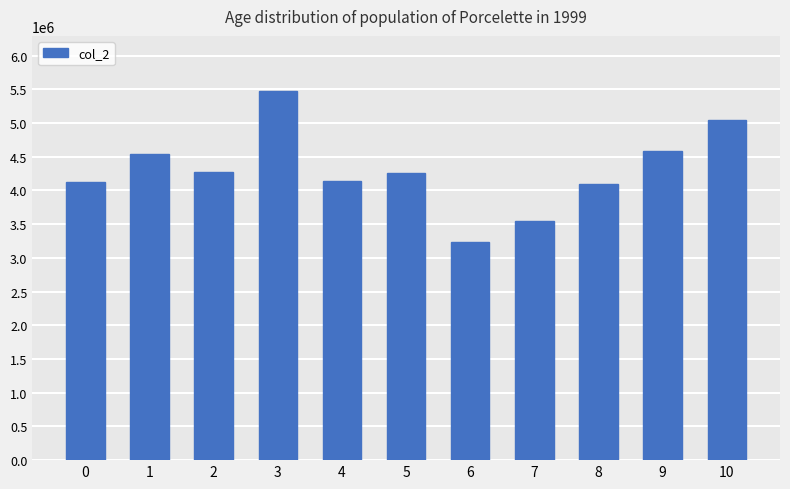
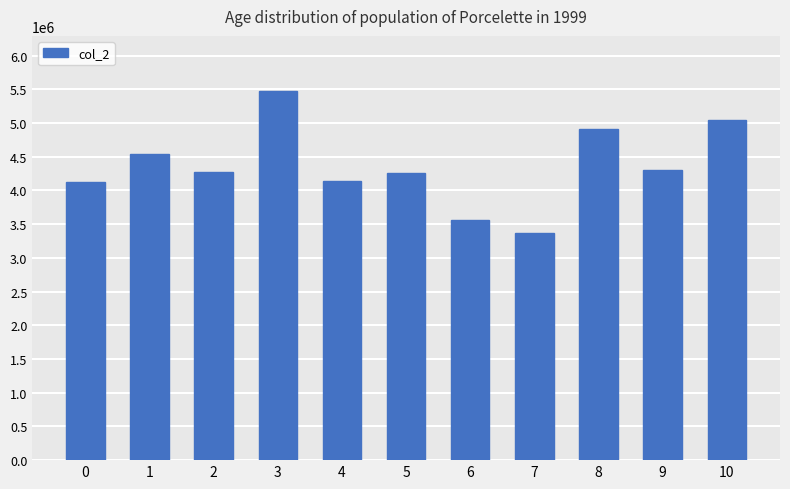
  {
    "0": 4100000,
    "1": 4500000,
    "2": 4300000,
    "3": 5500000,
    "4": 4100000,
    "5": 4300000,
-   "6": 3200000,
-   "7": 3600000,
-   "8": 4100000,
-   "9": 4600000,
+   "6": 3600000,
+   "7": 3400000,
+   "8": 4900000,
+   "9": 4300000,
    "10": 5000000
  }
